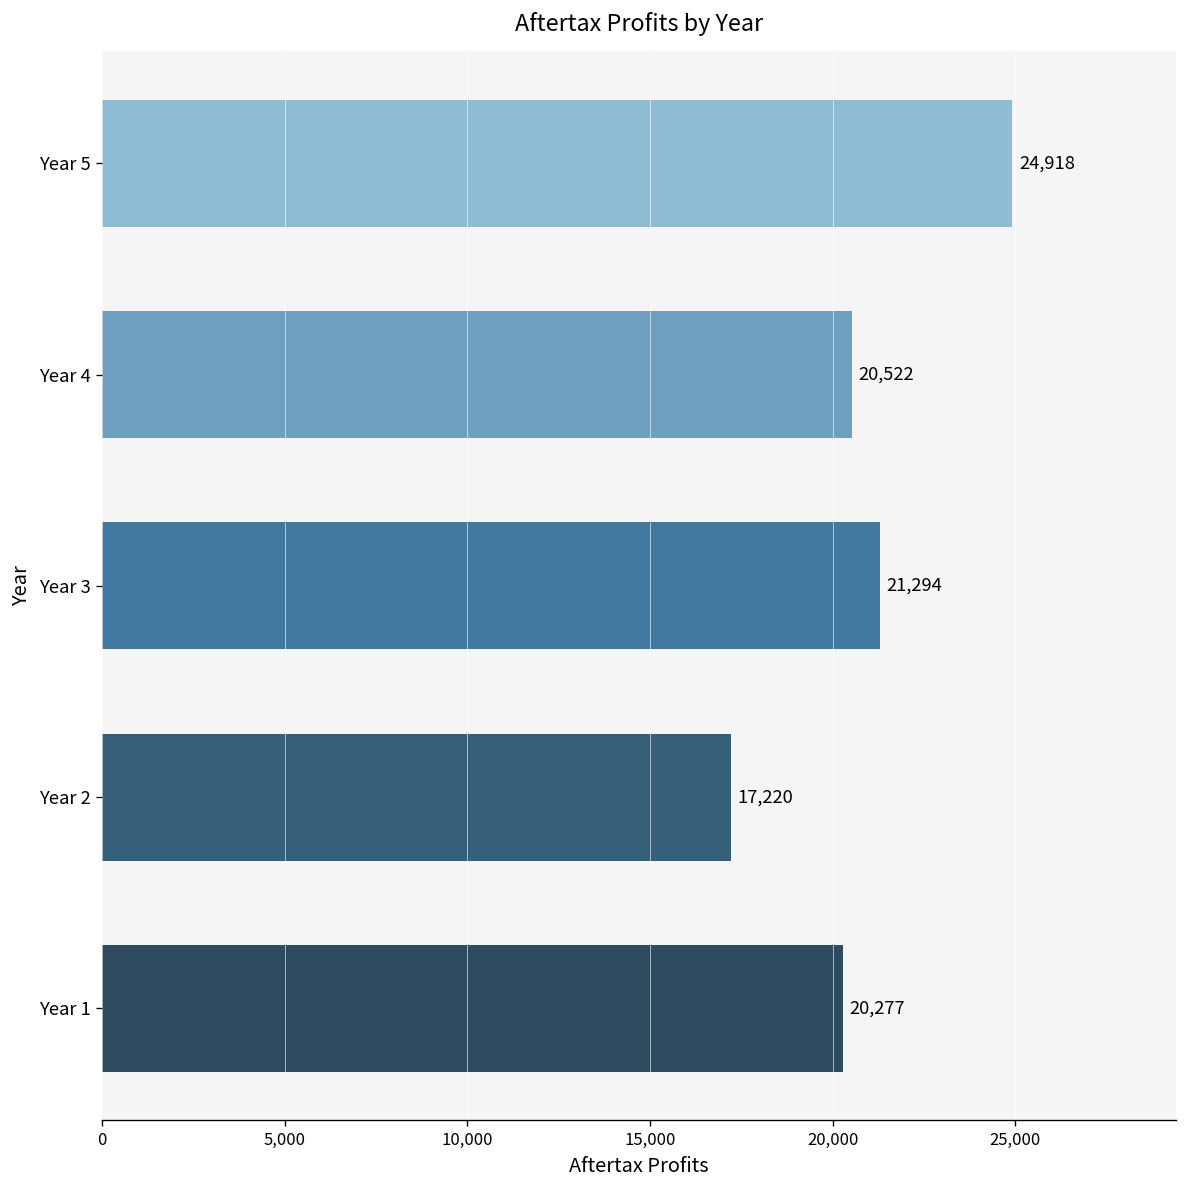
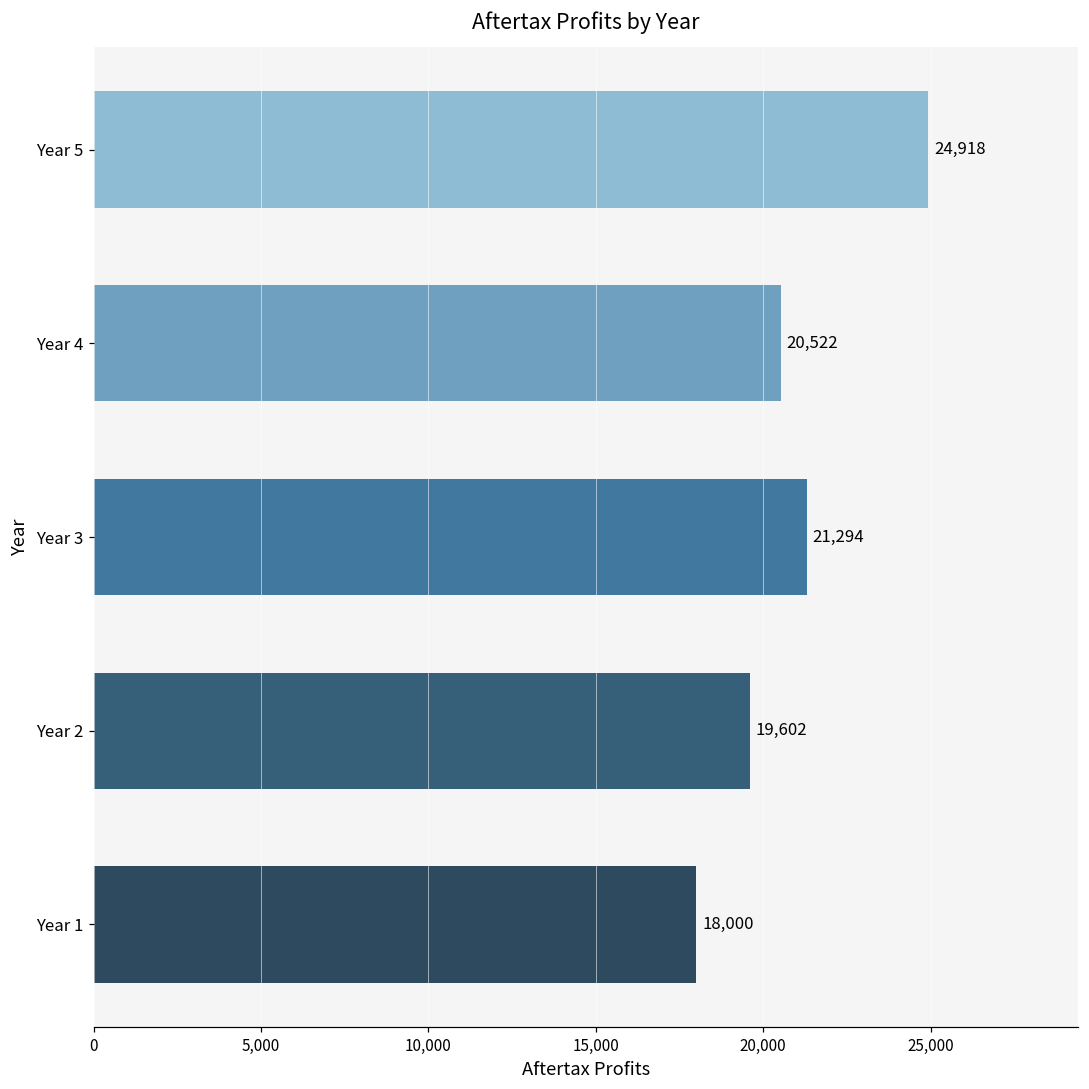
  {
    "Year 5": "24,918",
    "Year 4": "20,522",
    "Year 3": "21,294",
-   "Year 2": "17,220",
-   "Year 1": "20,277"
+   "Year 2": "19,602",
+   "Year 1": "18,000"
  }
